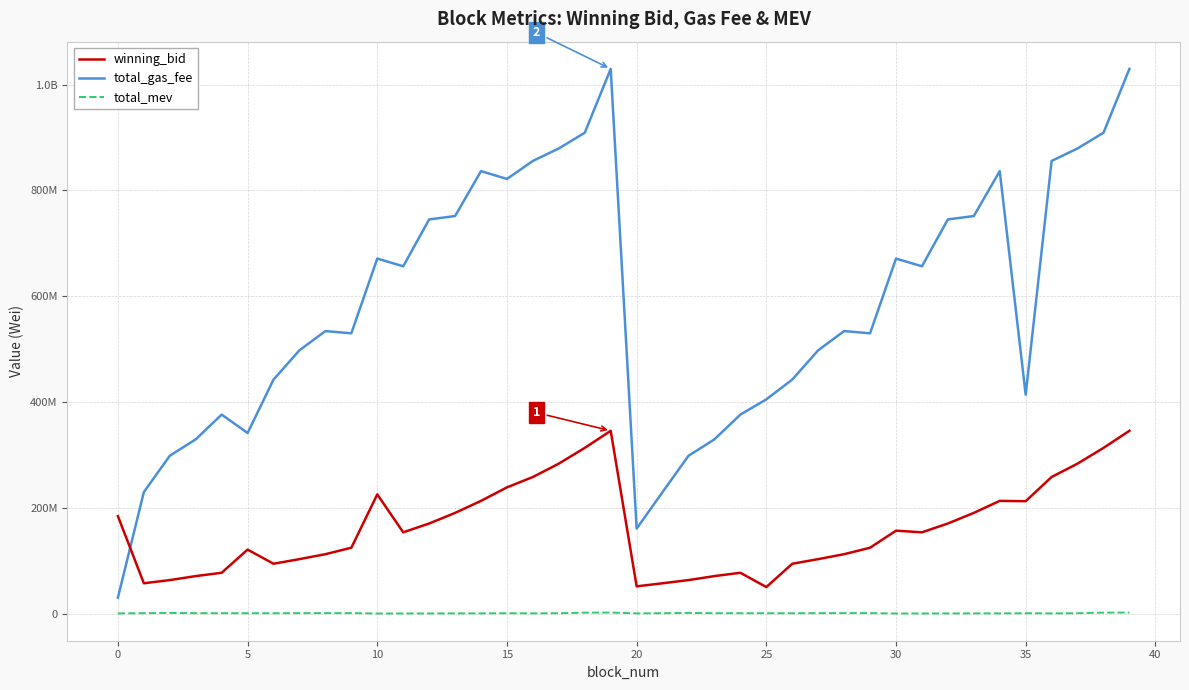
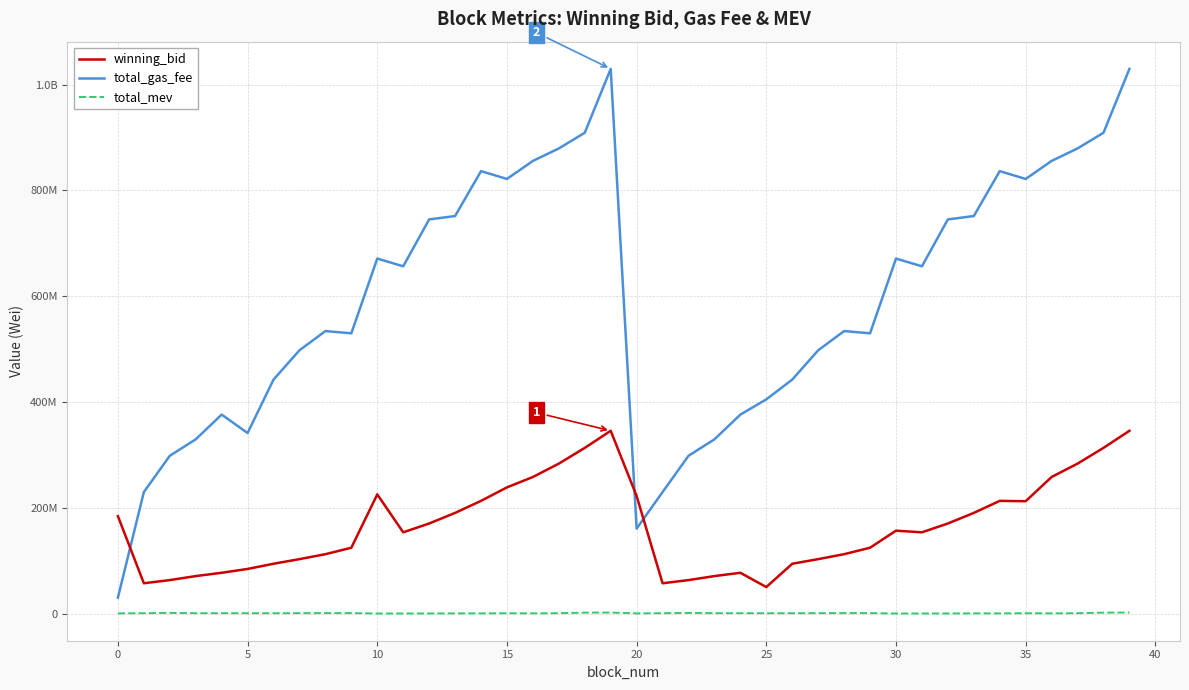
  {
    "winning_bid": {
      "0": 180000000,
-     "5": 120000000,
+     "5": 80000000,
      "10": 230000000,
      "15": 240000000,
-     "20": 50000000,
+     "20": 220000000,
      "25": 50000000,
      "30": 160000000,
      "35": 210000000
    },
    "total_gas_fee": {
      "0": 30000000,
      "5": 340000000,
      "10": 670000000,
      "15": 820000000,
      "20": 160000000,
      "25": 400000000,
      "30": 670000000,
-     "35": 410000000
+     "35": 820000000
    },
    "total_mev": {
      "0": 0,
      "5": 0,
      "10": 0,
      "15": 0,
      "20": 0,
      "25": 0,
      "30": 0,
      "35": 0
    }
  }
